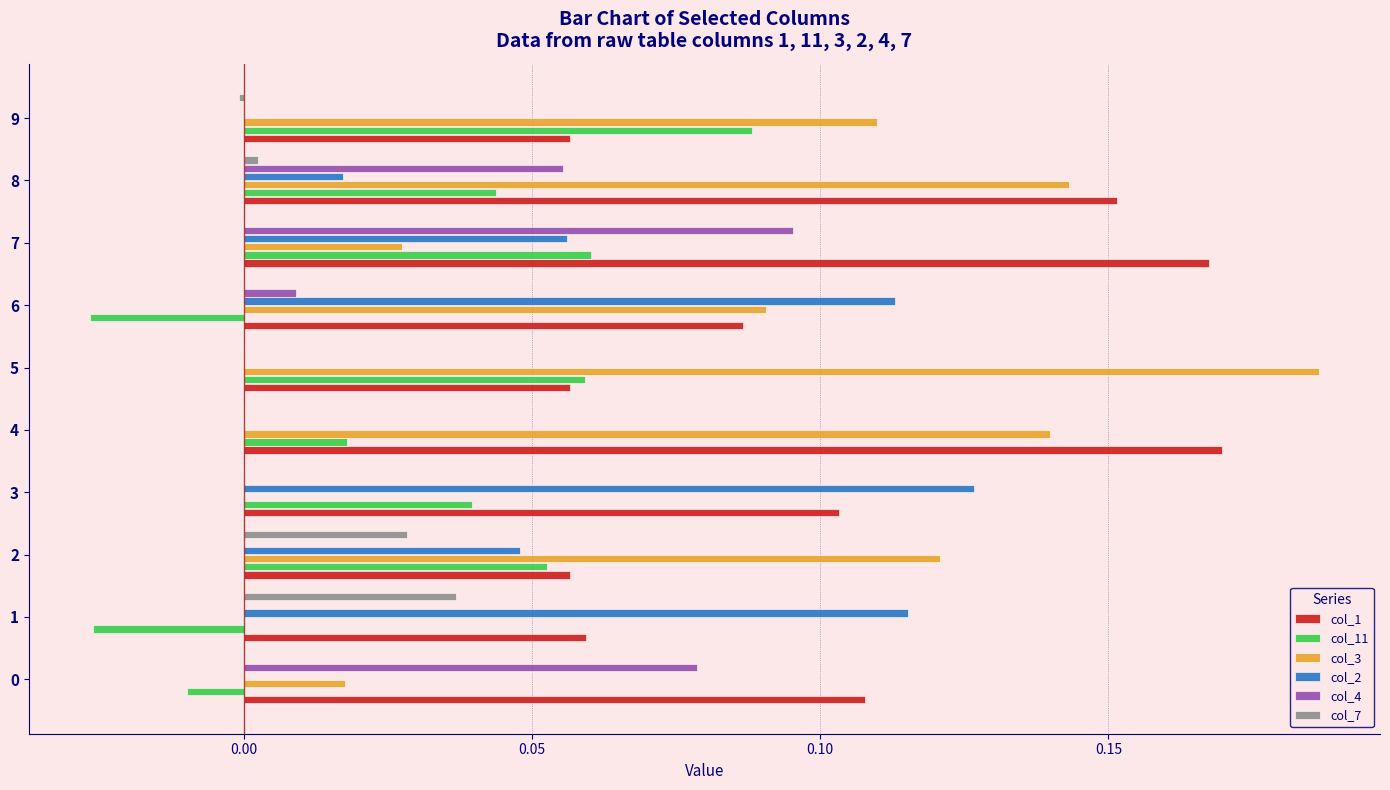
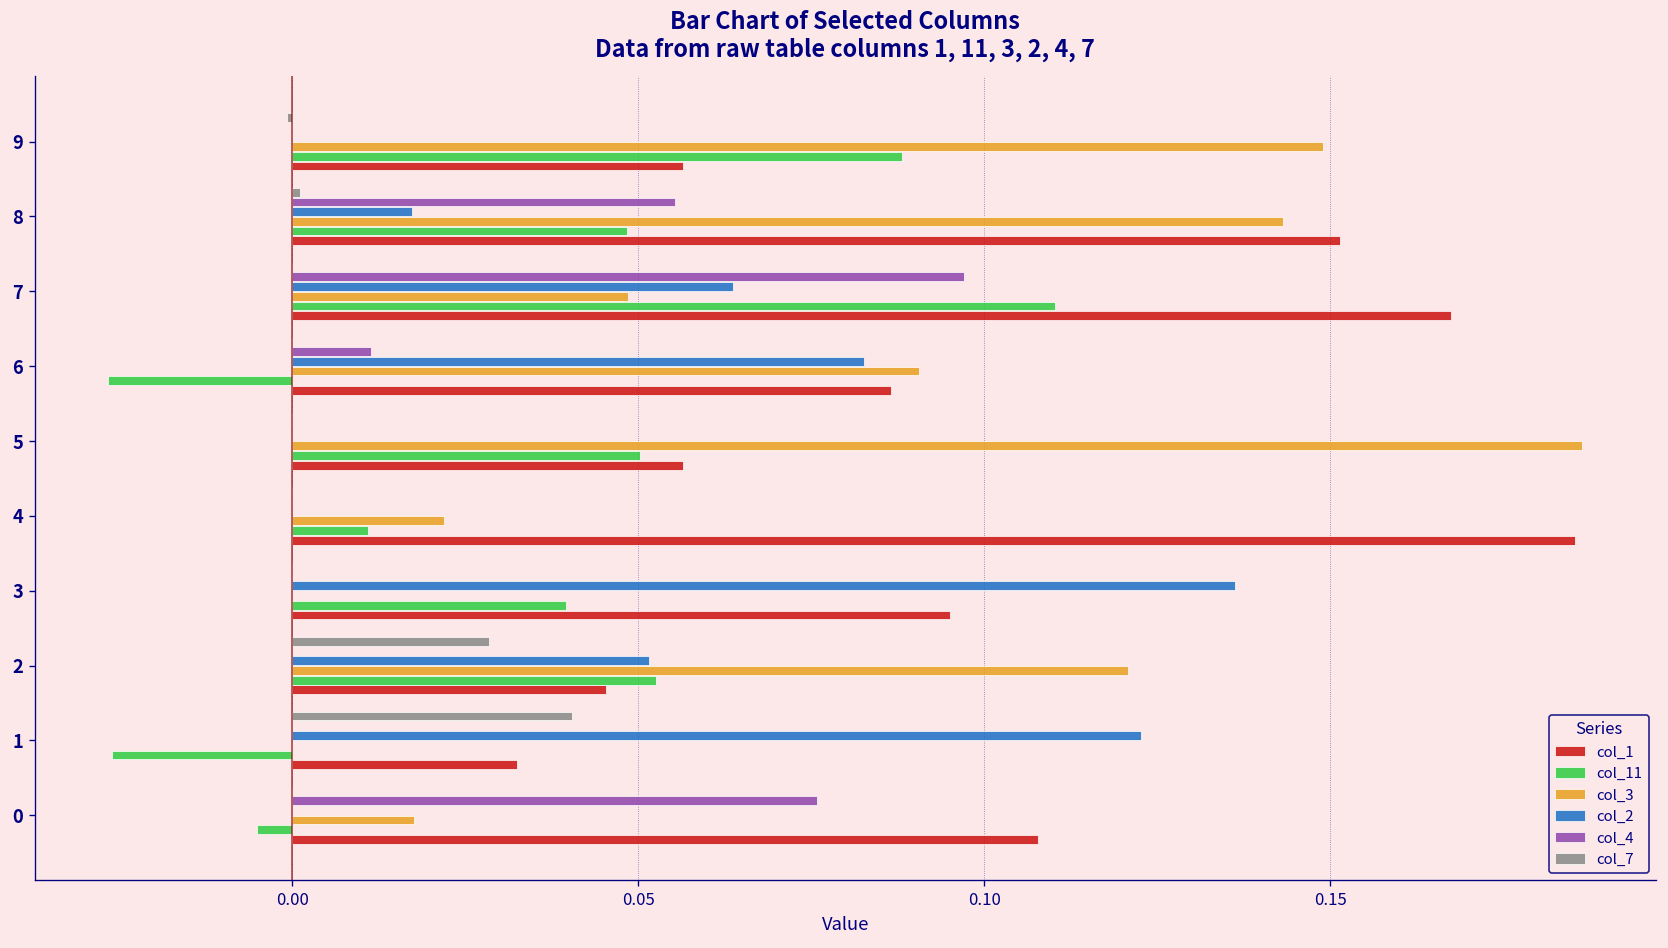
  {
    "col_1": {
      "9": 0.057,
      "8": 0.151,
      "7": 0.167,
      "6": 0.087,
      "5": 0.057,
-     "4": 0.170,
-     "3": 0.103,
-     "2": 0.057,
-     "1": 0.059,
+     "4": 0.185,
+     "3": 0.095,
+     "2": 0.045,
+     "1": 0.033,
      "0": 0.108
    },
    "col_11": {
      "9": 0.088,
-     "8": 0.044,
-     "7": 0.060,
+     "8": 0.048,
+     "7": 0.110,
      "6": -0.027,
-     "5": 0.059,
-     "4": 0.018,
+     "5": 0.050,
+     "4": 0.011,
      "3": 0.040,
      "2": 0.053,
      "1": -0.026,
-     "0": -0.010
+     "0": -0.005
    },
    "col_3": {
-     "9": 0.110,
+     "9": 0.149,
      "8": 0.143,
-     "7": 0.028,
+     "7": 0.048,
      "6": 0.091,
      "5": 0.186,
-     "4": 0.140,
+     "4": 0.022,
      "3": 0.000,
      "2": 0.121,
      "1": 0.000,
      "0": 0.018
    },
    "col_2": {
      "9": 0.000,
      "8": 0.017,
-     "7": 0.056,
-     "6": 0.113,
+     "7": 0.064,
+     "6": 0.083,
      "5": 0.000,
      "4": 0.000,
-     "3": 0.127,
-     "2": 0.048,
-     "1": 0.115,
+     "3": 0.136,
+     "2": 0.052,
+     "1": 0.123,
      "0": 0.000
    },
    "col_4": {
      "9": 0.000,
      "8": 0.055,
-     "7": 0.095,
-     "6": 0.009,
+     "7": 0.097,
+     "6": 0.011,
      "5": 0.000,
      "4": 0.000,
      "3": 0.000,
      "2": 0.000,
      "1": 0.000,
-     "0": 0.079
+     "0": 0.076
    },
    "col_7": {
      "9": -0.001,
-     "8": 0.003,
+     "8": 0.001,
      "7": 0.000,
      "6": 0.000,
      "5": 0.000,
      "4": 0.000,
      "3": 0.000,
      "2": 0.028,
-     "1": 0.037,
+     "1": 0.040,
      "0": 0.000
    }
  }
